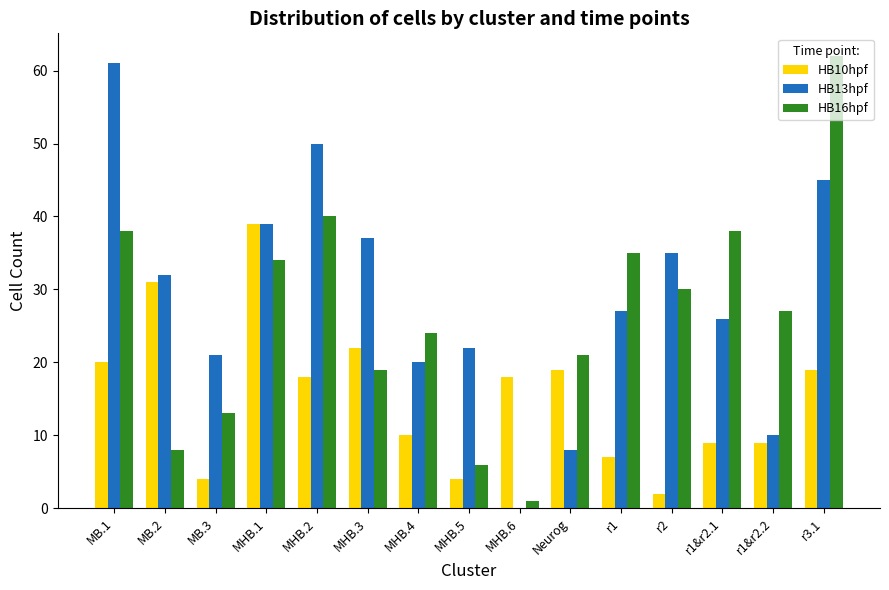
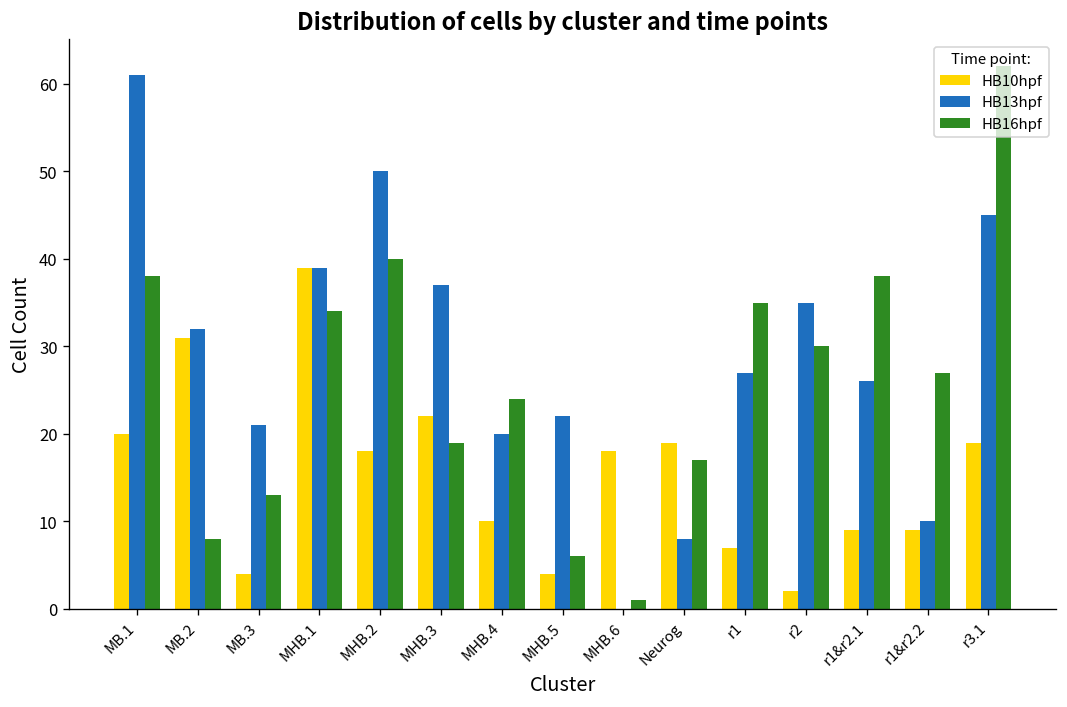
  {
    "HB10hpf": {
      "MB.1": 20,
      "MB.2": 31,
      "MB.3": 4,
      "MHB.1": 39,
      "MHB.2": 18,
      "MHB.3": 22,
      "MHB.4": 10,
      "MHB.5": 4,
      "MHB.6": 18,
      "Neurog": 19,
      "r1": 7,
      "r2": 2,
      "r1&r2.1": 9,
      "r1&r2.2": 9,
      "r3.1": 19
    },
    "HB13hpf": {
      "MB.1": 61,
      "MB.2": 32,
      "MB.3": 21,
      "MHB.1": 39,
      "MHB.2": 50,
      "MHB.3": 37,
      "MHB.4": 20,
      "MHB.5": 22,
      "MHB.6": 0,
      "Neurog": 8,
      "r1": 27,
      "r2": 35,
      "r1&r2.1": 26,
      "r1&r2.2": 10,
      "r3.1": 45
    },
    "HB16hpf": {
      "MB.1": 38,
      "MB.2": 8,
      "MB.3": 13,
      "MHB.1": 34,
      "MHB.2": 40,
      "MHB.3": 19,
      "MHB.4": 24,
      "MHB.5": 6,
      "MHB.6": 1,
-     "Neurog": 21,
+     "Neurog": 17,
      "r1": 35,
      "r2": 30,
      "r1&r2.1": 38,
      "r1&r2.2": 27
    }
  }
